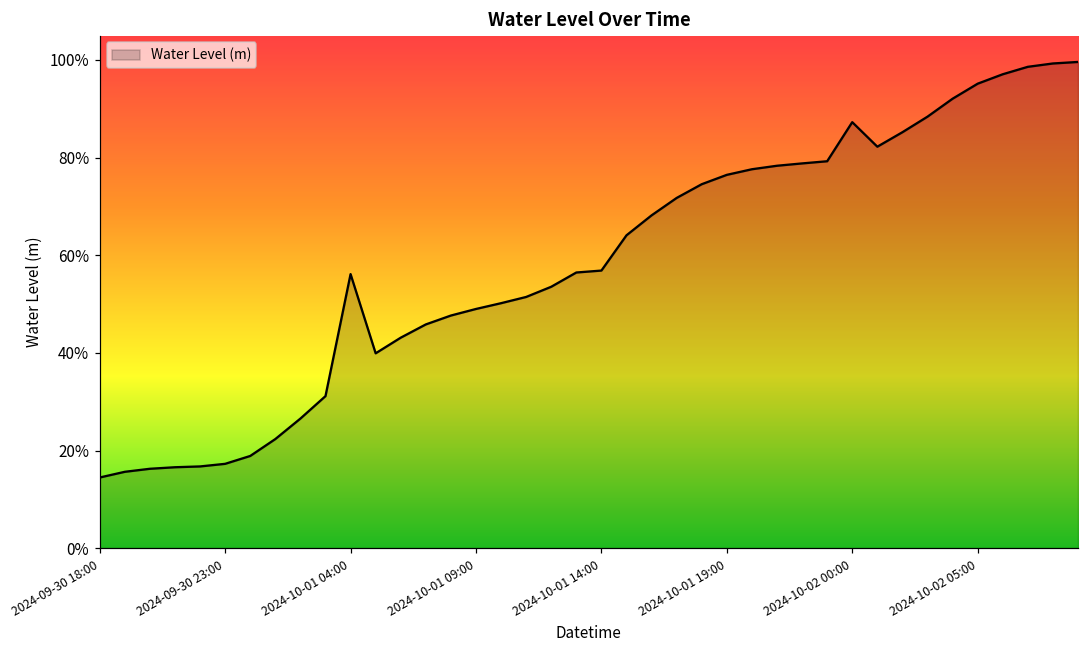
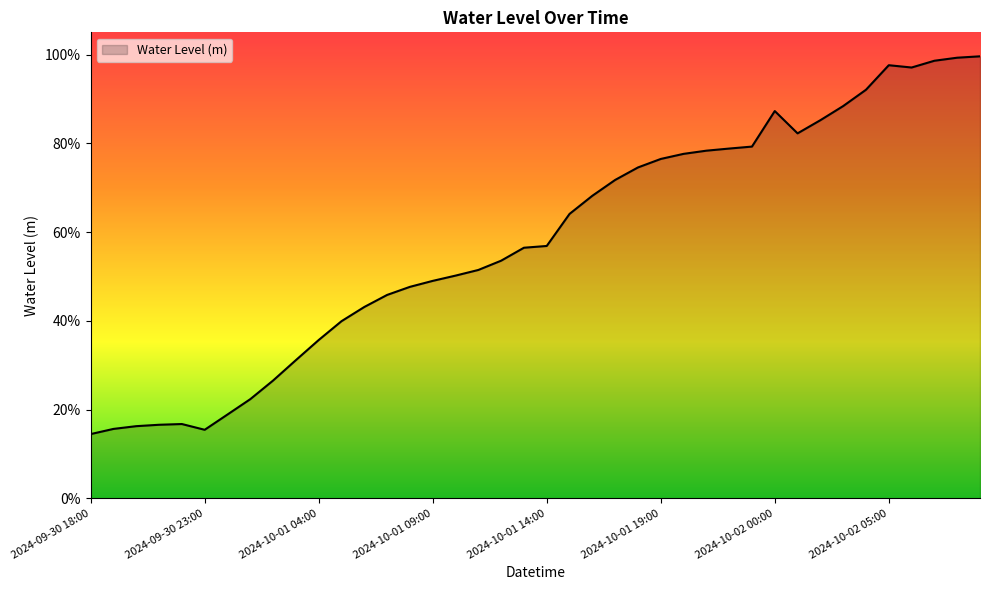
  {
    "2024-09-30 18:00": "14%",
-   "2024-09-30 23:00": "17%",
-   "2024-10-01 04:00": "56%",
+   "2024-09-30 23:00": "15%",
+   "2024-10-01 04:00": "36%",
    "2024-10-01 09:00": "49%",
    "2024-10-01 14:00": "57%",
    "2024-10-01 19:00": "76%",
    "2024-10-02 00:00": "87%",
-   "2024-10-02 05:00": "95%"
+   "2024-10-02 05:00": "98%"
  }
